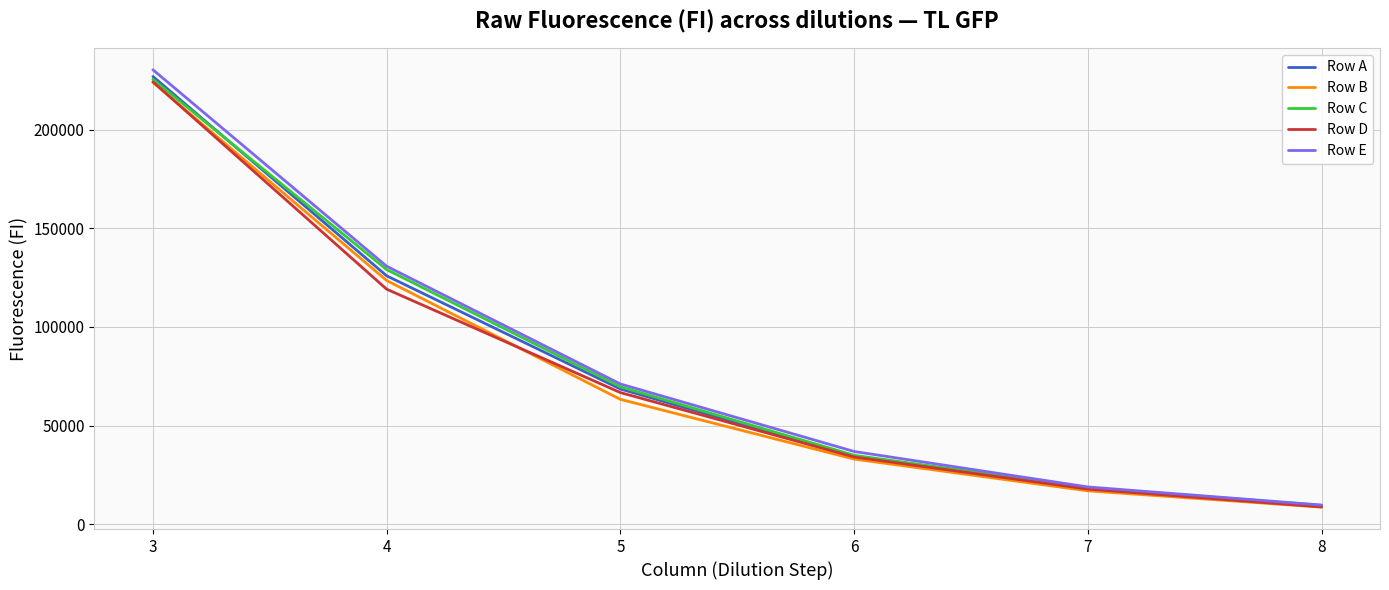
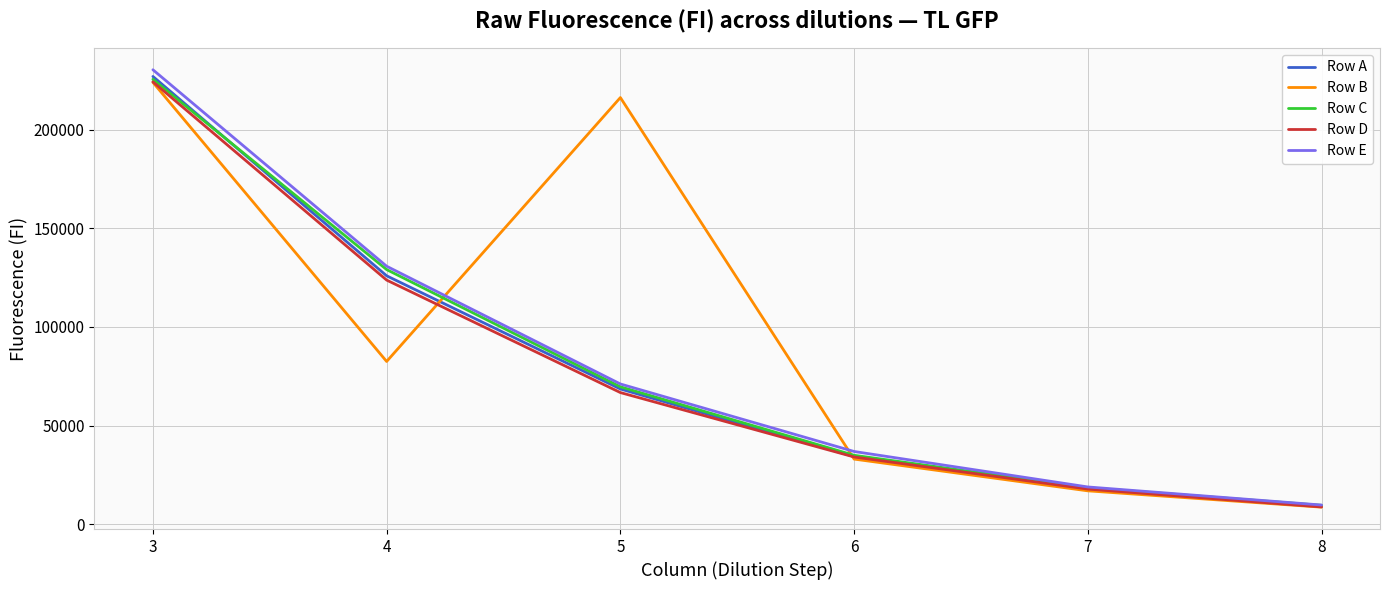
  {
    "Row A": {
      "3": 227000,
      "4": 126000
    },
    "Row B": {
-     "4": 124000,
-     "5": 63000
+     "4": 82000,
+     "5": 216000
    },
    "Row C": {
      "4": 129000
    },
    "Row D": {
-     "4": 119000,
+     "4": 124000,
      "5": 67000
    },
    "Row E": {
      "3": 230000,
      "4": 131000,
      "5": 71000,
      "6": 37000
    }
  }
